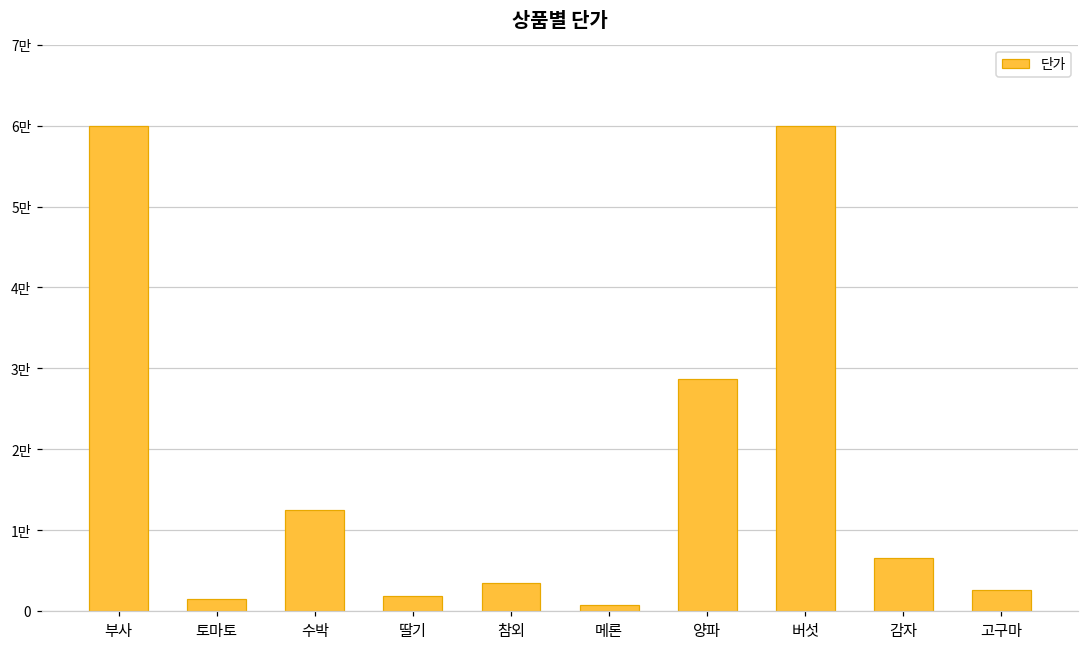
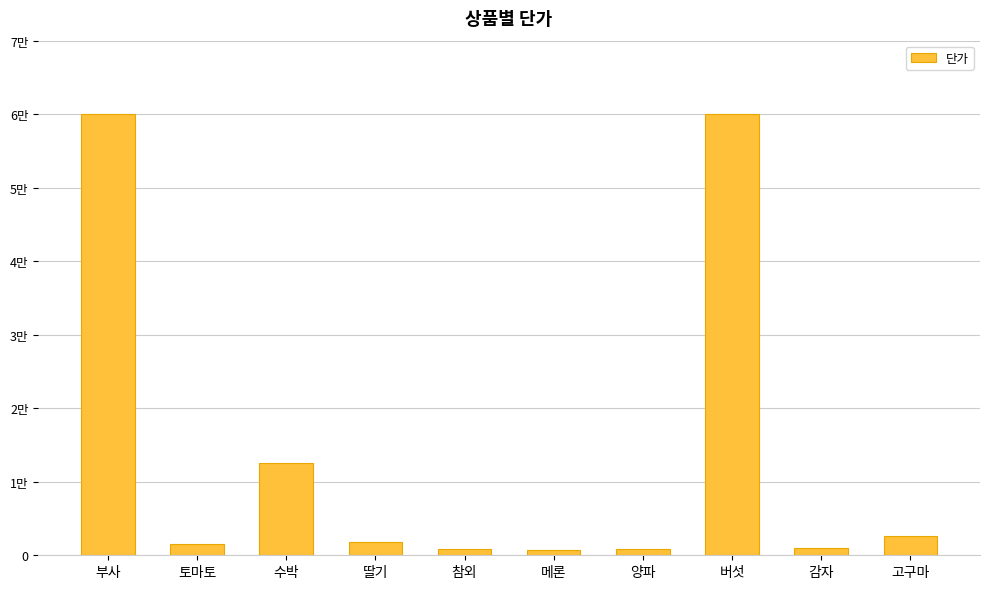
  {
    "부사": "6.0만",
    "토마토": "0.2만",
    "수박": "1.3만",
    "딸기": "0.2만",
-   "참외": "0.3만",
+   "참외": "0.1만",
    "메론": "0.1만",
-   "양파": "2.9만",
+   "양파": "0.1만",
    "버섯": "6.0만",
-   "감자": "0.7만",
+   "감자": "0.1만",
    "고구마": "0.3만"
  }
